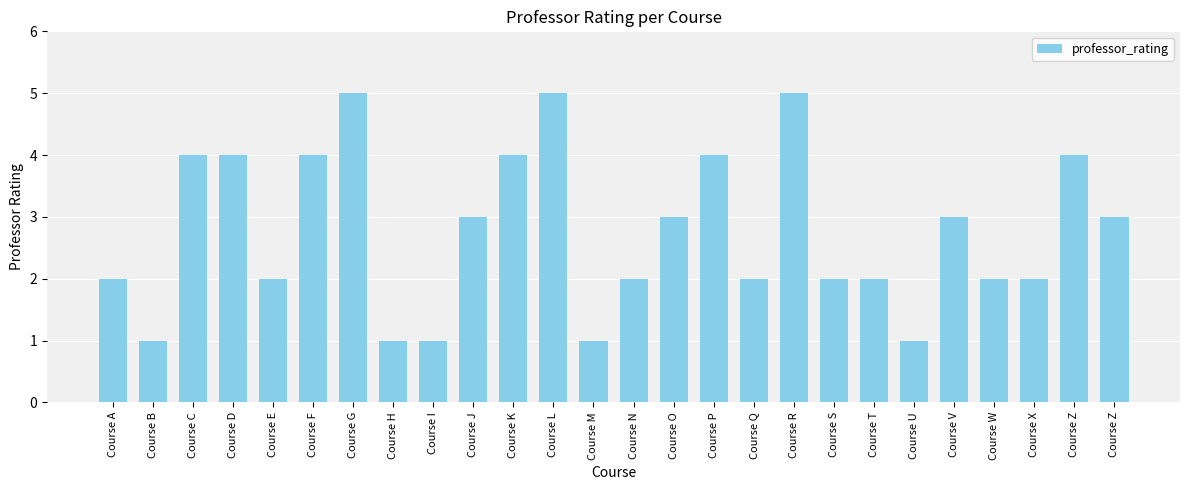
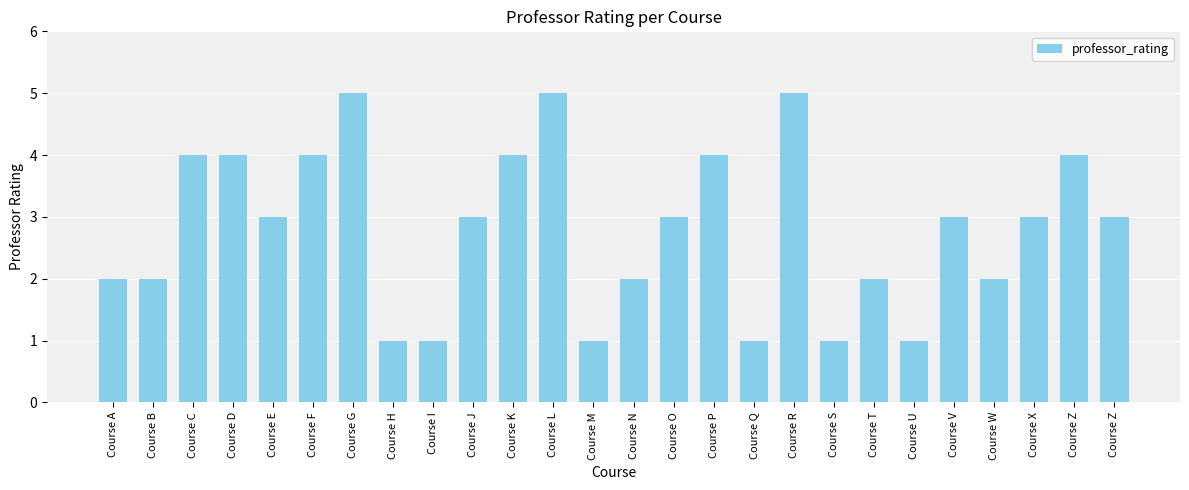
  {
    "Course A": 2,
-   "Course B": 1,
+   "Course B": 2,
    "Course C": 4,
    "Course D": 4,
-   "Course E": 2,
+   "Course E": 3,
    "Course F": 4,
    "Course G": 5,
    "Course H": 1,
    "Course I": 1,
    "Course J": 3,
    "Course K": 4,
    "Course L": 5,
    "Course M": 1,
    "Course N": 2,
    "Course O": 3,
    "Course P": 4,
-   "Course Q": 2,
+   "Course Q": 1,
    "Course R": 5,
-   "Course S": 2,
+   "Course S": 1,
    "Course T": 2,
    "Course U": 1,
    "Course V": 3,
    "Course W": 2,
-   "Course X": 2
+   "Course X": 3
  }
